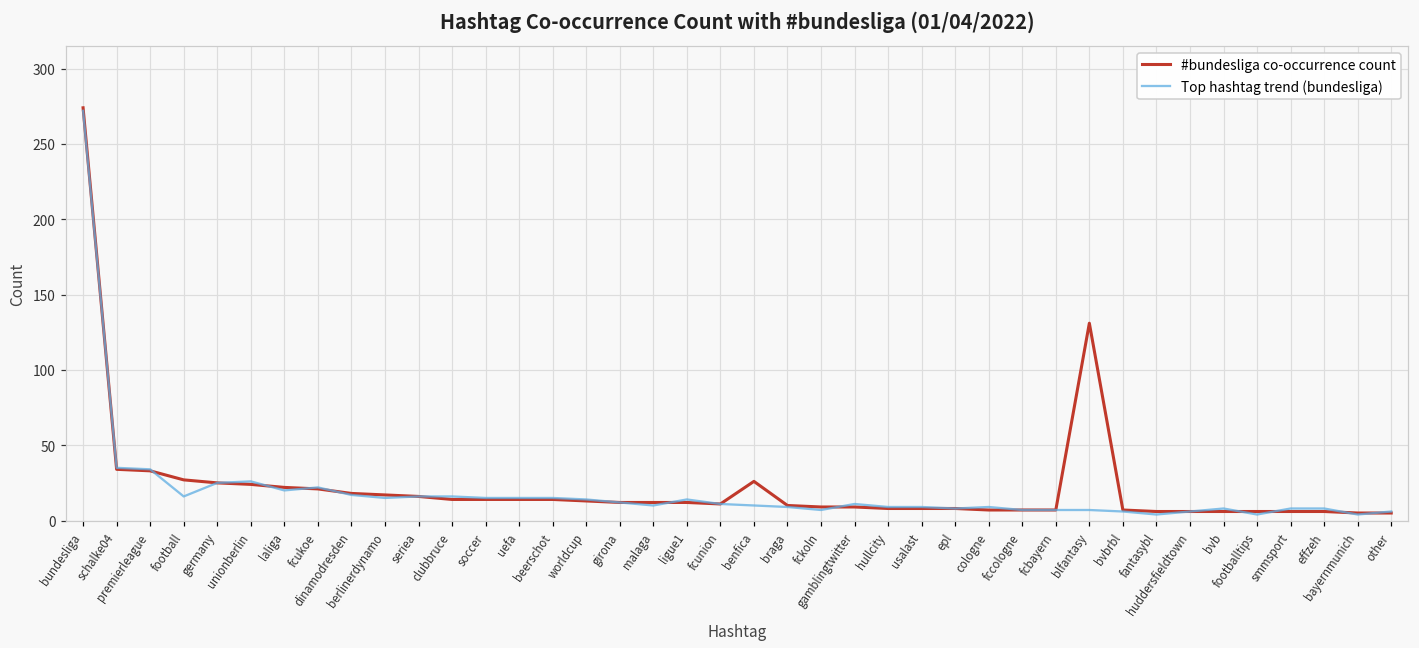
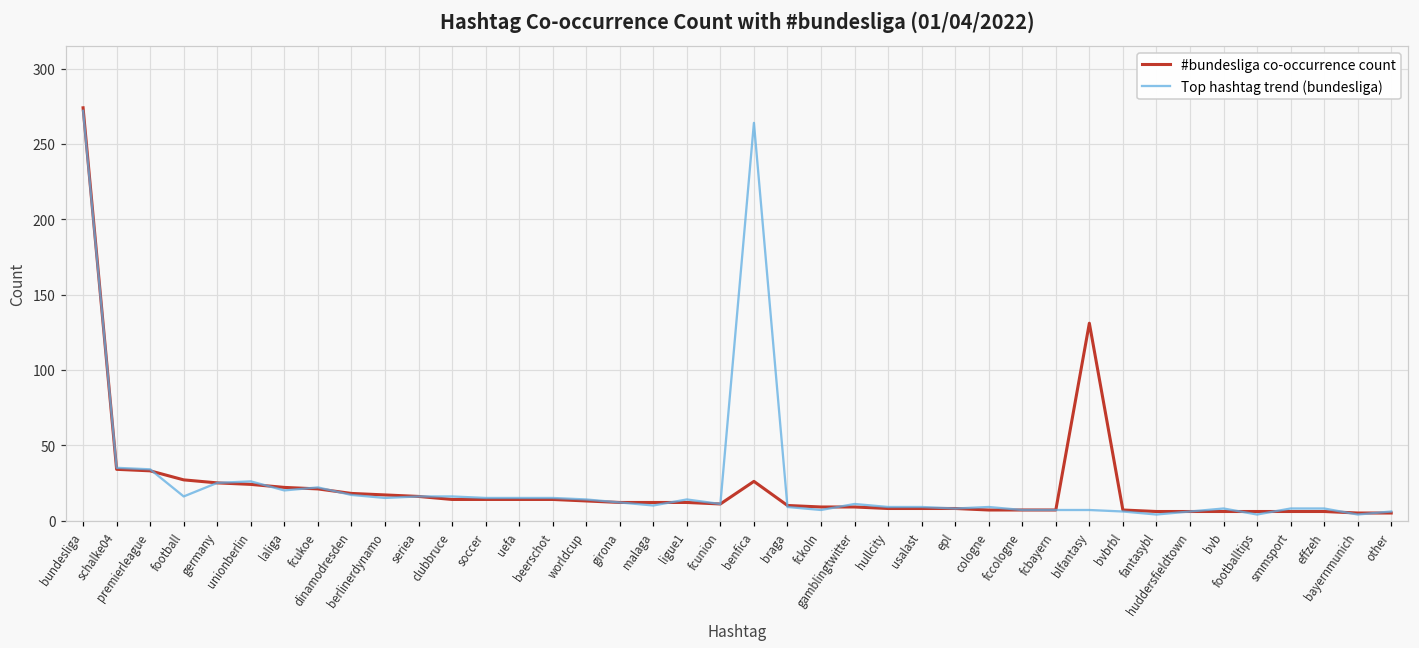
  {
    "#bundesliga co-occurrence count": {
      "bundesliga": 274,
      "football": 27,
      "unionberlin": 24,
      "laliga": 22,
      "berlinerdynamo": 17,
      "clubbruce": 14,
      "malaga": 12,
      "ligue1": 12,
      "benfica": 26,
      "fckoln": 9,
      "gamblingtwitter": 9,
      "cologne": 7,
      "blfantasy": 131,
      "fantasybl": 6,
      "bvb": 6,
      "footballtips": 6,
      "smmsport": 6,
      "effzeh": 6
    },
    "Top hashtag trend (bundesliga)": {
      "bundesliga": 272,
      "football": 16,
      "unionberlin": 26,
      "laliga": 20,
      "berlinerdynamo": 15,
      "clubbruce": 16,
      "malaga": 10,
      "ligue1": 14,
-     "benfica": 10,
+     "benfica": 264,
      "fckoln": 7,
      "gamblingtwitter": 11,
      "cologne": 9,
      "blfantasy": 7,
      "fantasybl": 4,
      "bvb": 8,
      "footballtips": 4,
      "smmsport": 8,
      "effzeh": 8
    }
  }
